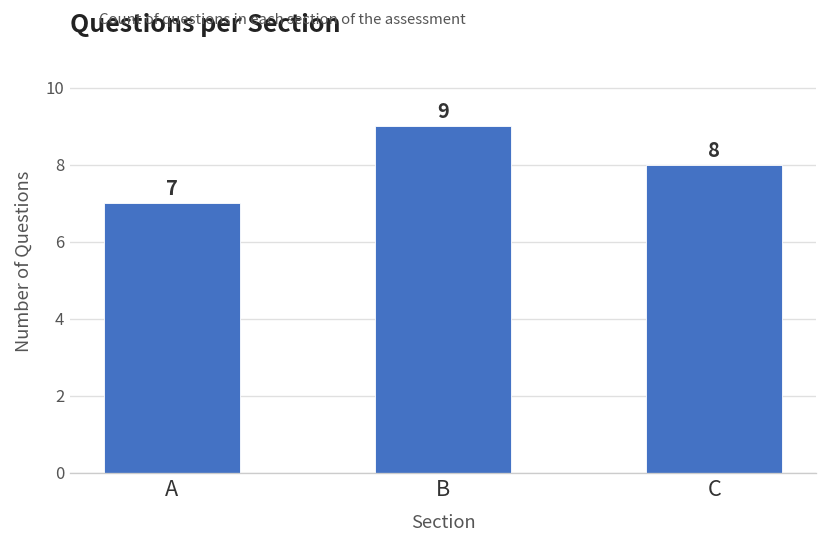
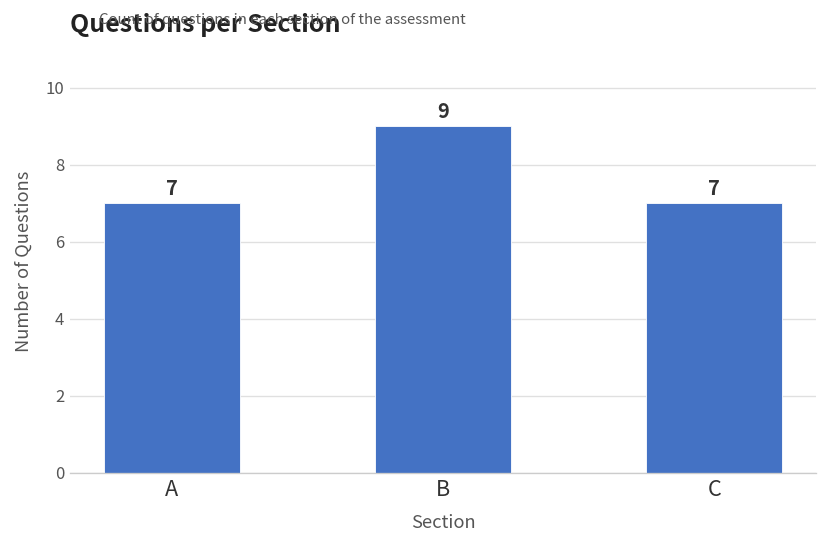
  {
    "A": 7,
    "B": 9,
-   "C": 8
+   "C": 7
  }
